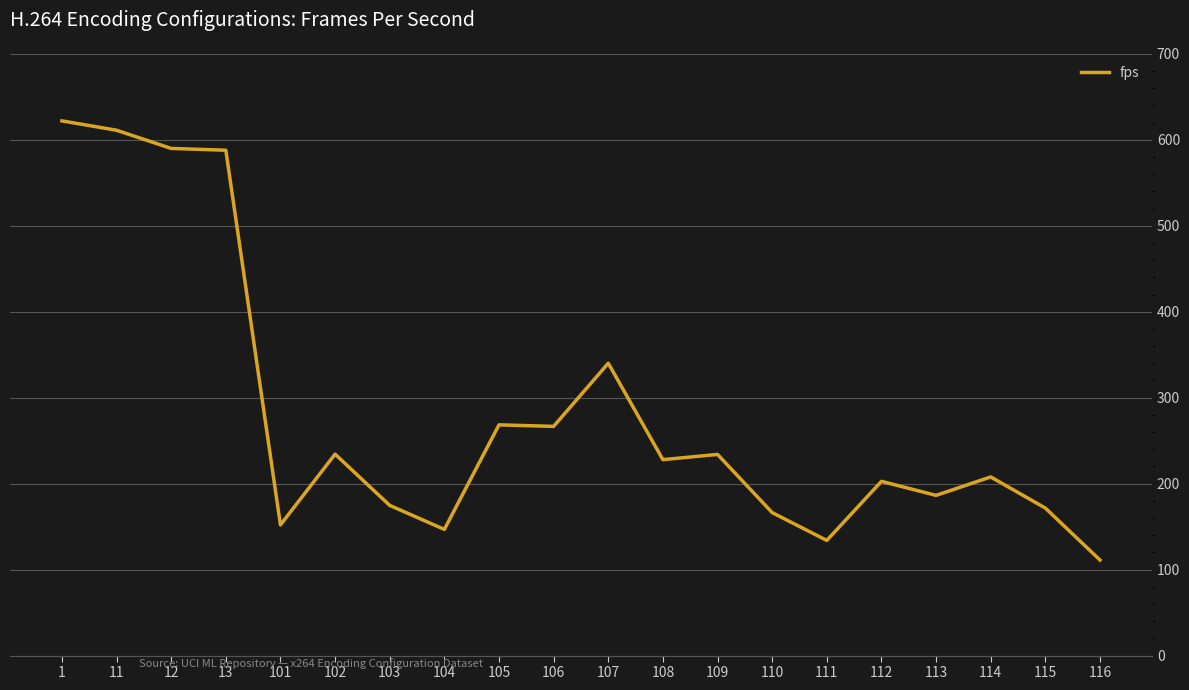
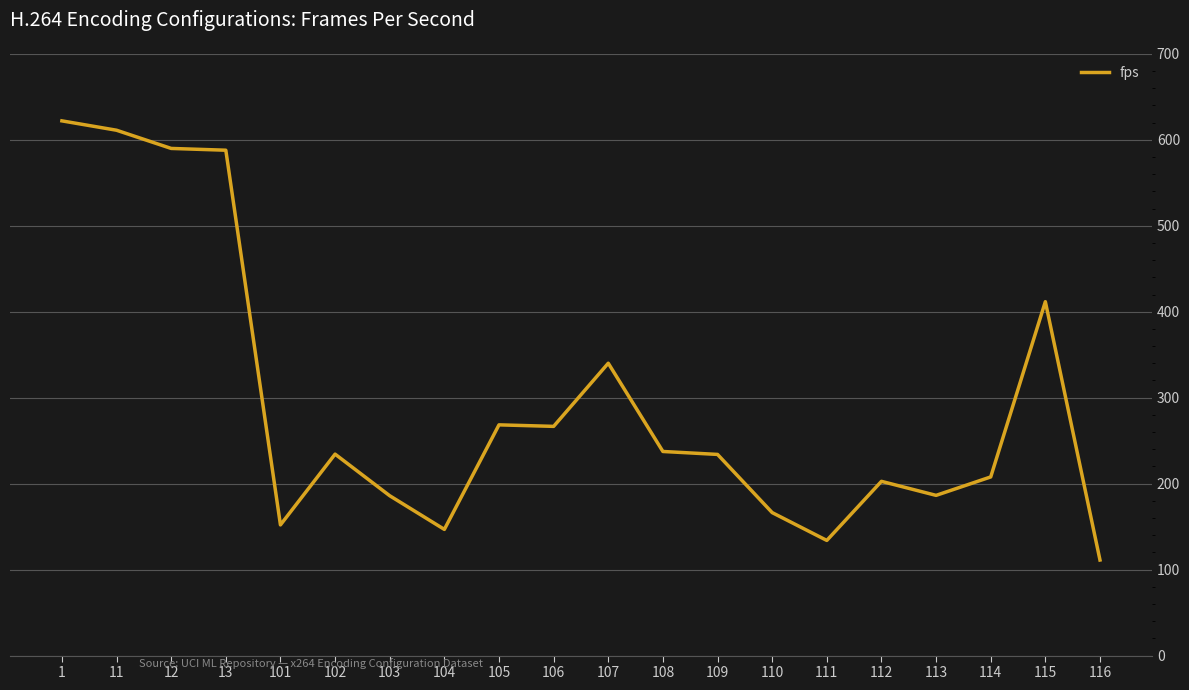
  {
    "1": 620,
    "11": 610,
    "12": 590,
    "13": 590,
    "101": 150,
    "102": 230,
-   "103": 170,
+   "103": 190,
    "104": 150,
    "105": 270,
    "106": 270,
    "107": 340,
-   "108": 230,
+   "108": 240,
    "109": 230,
    "110": 170,
    "111": 130,
    "112": 200,
    "113": 190,
    "114": 210,
-   "115": 170,
+   "115": 410,
    "116": 110
  }
